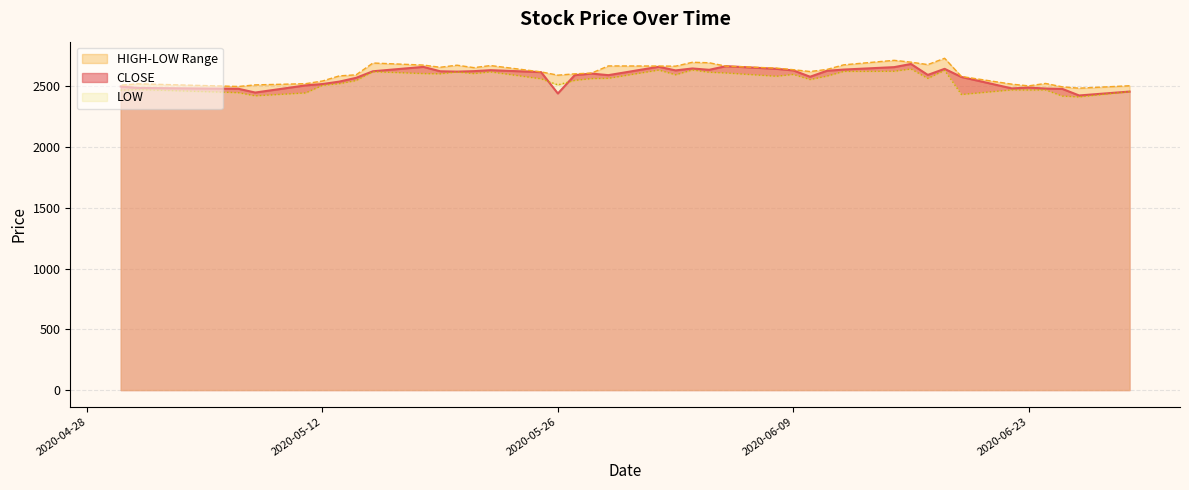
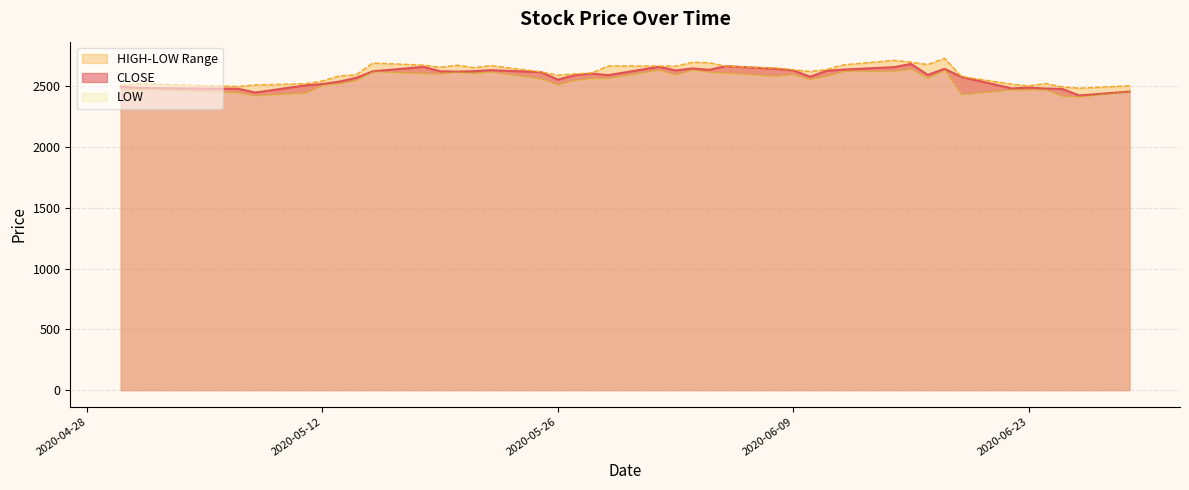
  {
    "HIGH-LOW Range": {
      "2020-05-12": 2540,
      "2020-05-26": 2590
    },
    "CLOSE": {
-     "2020-05-26": 2440
+     "2020-05-26": 2550
    },
    "LOW": {
      "2020-05-26": 2510,
      "2020-06-09": 2600
    }
  }
